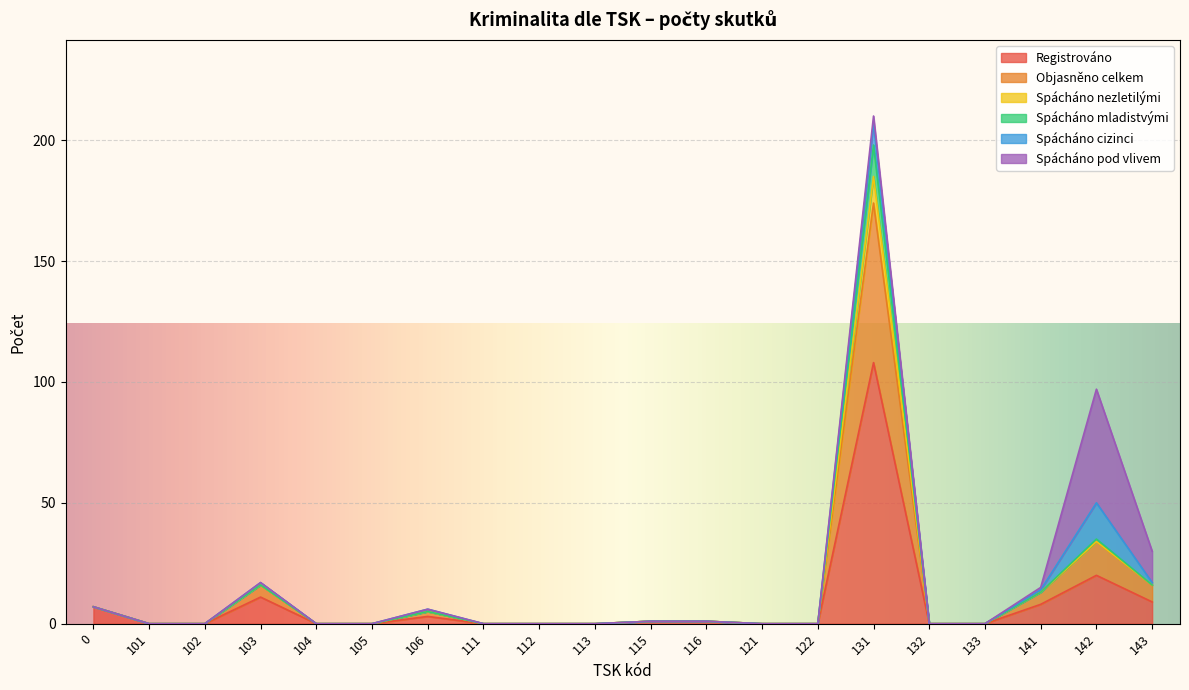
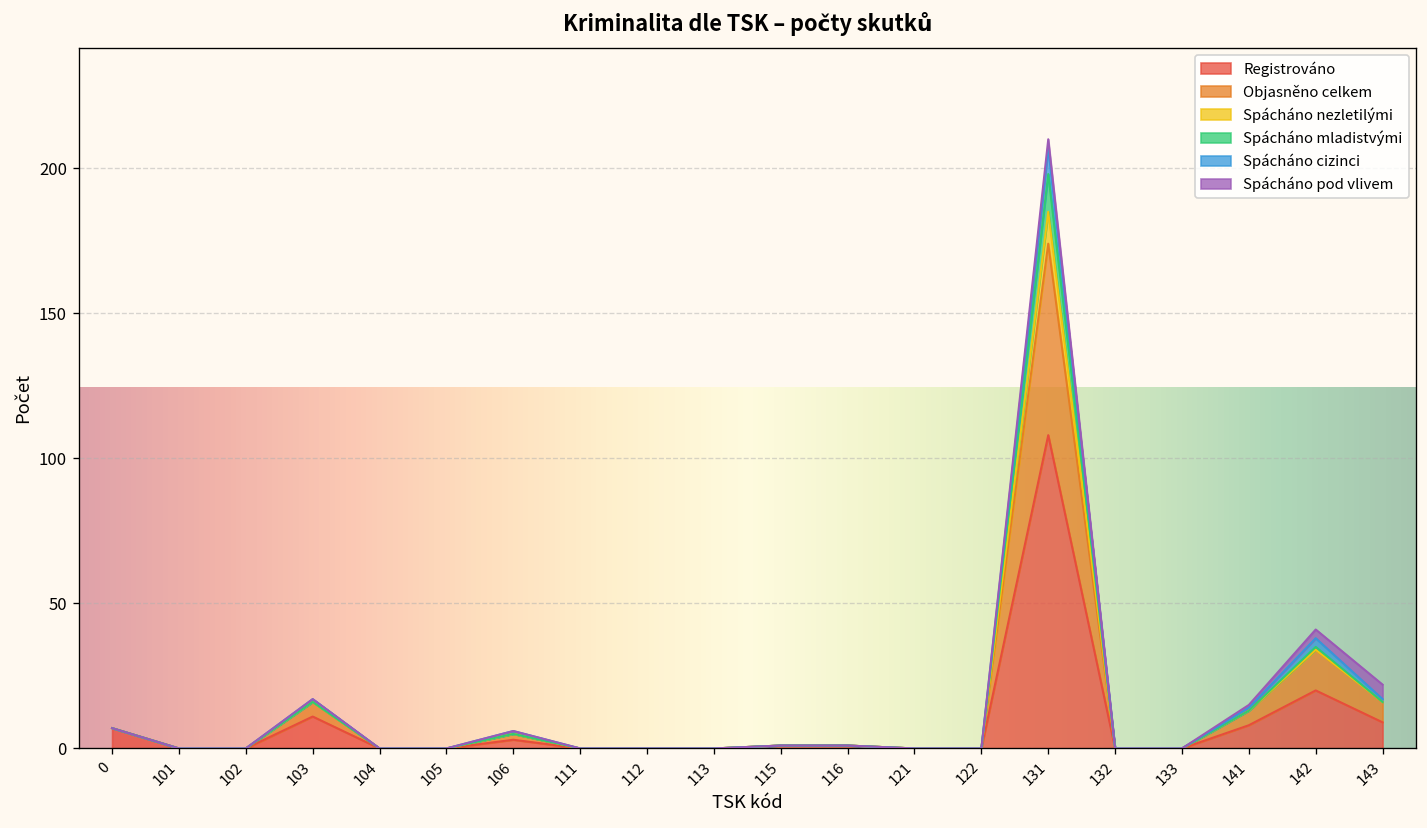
  {
    "Spácháno nezletilými": {
      "131": 11
    },
    "Spácháno mladistvými": {
      "131": 13
    },
    "Spácháno cizinci": {
      "131": 9,
-     "142": 15
+     "142": 3
    },
    "Spácháno pod vlivem": {
      "131": 3,
-     "142": 47,
-     "143": 13
+     "142": 3,
+     "143": 5
    }
  }
